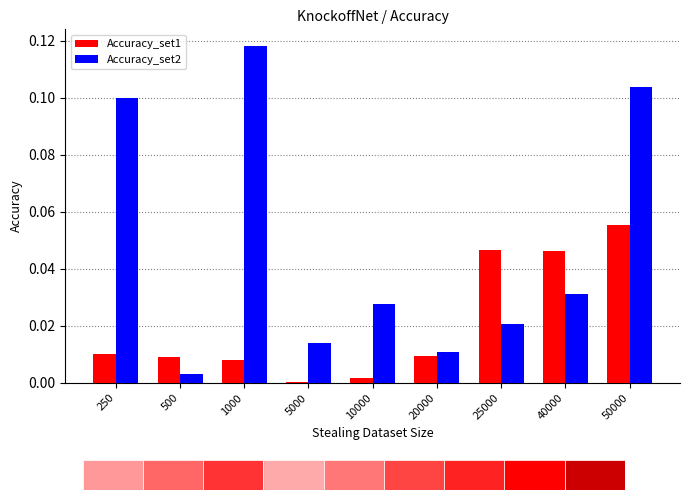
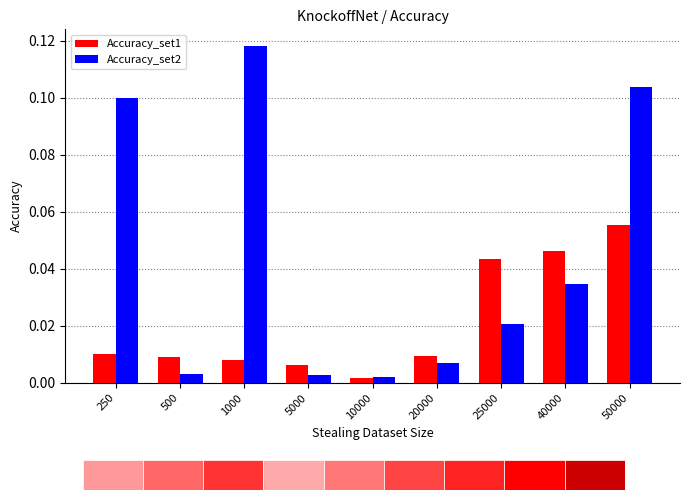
  {
    "KnockoffNet / Accuracy": {
      "Accuracy_set1": {
        "250": 0.010,
        "500": 0.009,
        "1000": 0.008,
-       "5000": 0.000,
+       "5000": 0.006,
        "10000": 0.002,
        "20000": 0.009,
-       "25000": 0.047,
+       "25000": 0.043,
        "40000": 0.046,
        "50000": 0.055
      },
      "Accuracy_set2": {
        "250": 0.100,
        "500": 0.003,
        "1000": 0.118,
-       "5000": 0.014,
-       "10000": 0.028,
-       "20000": 0.011,
+       "5000": 0.003,
+       "10000": 0.002,
+       "20000": 0.007,
        "25000": 0.021,
-       "40000": 0.031,
+       "40000": 0.035,
        "50000": 0.104
      }
    }
  }
